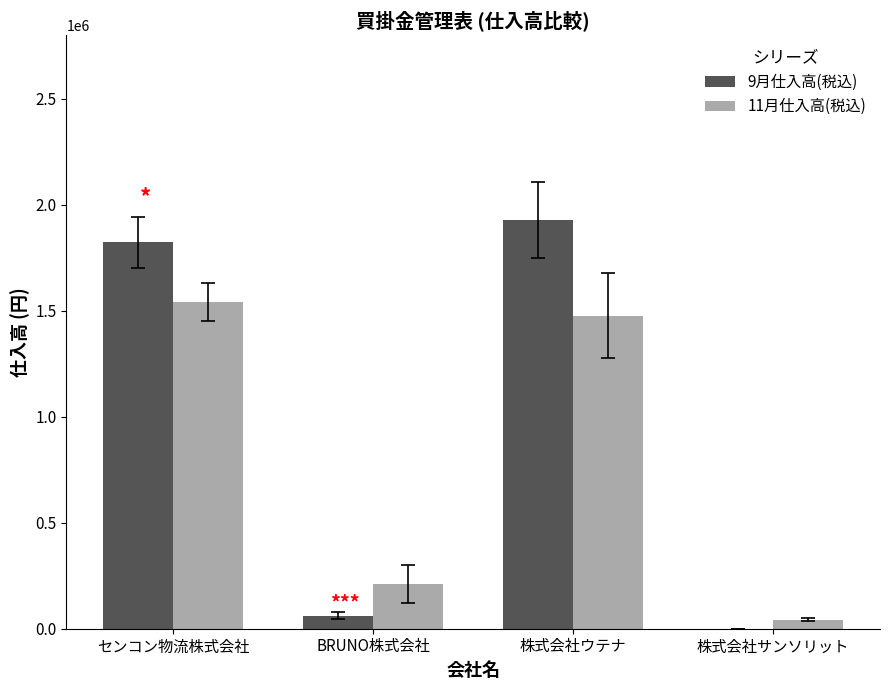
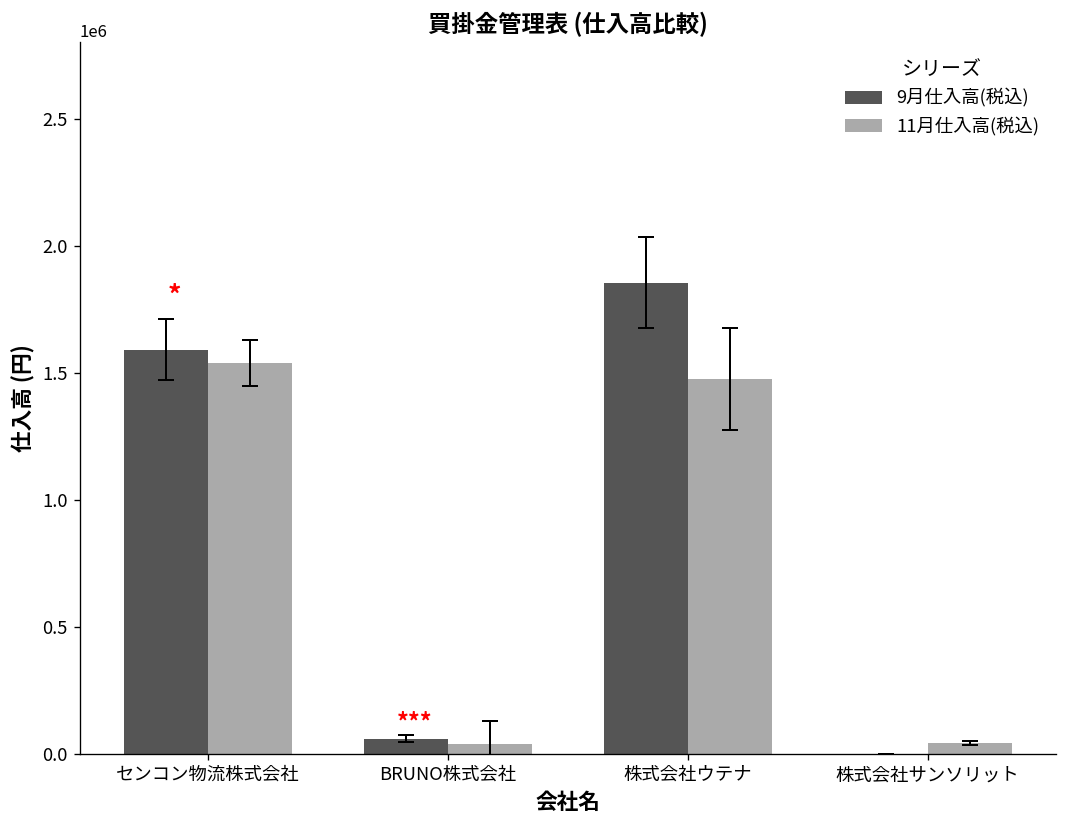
  {
    "9月仕入高(税込)": {
-     "センコン物流株式会社": 1820000,
+     "センコン物流株式会社": 1590000,
      "BRUNO株式会社": 60000,
-     "株式会社ウテナ": 1930000,
+     "株式会社ウテナ": 1850000,
      "株式会社サンソリット": 0
    },
    "11月仕入高(税込)": {
      "センコン物流株式会社": 1540000,
-     "BRUNO株式会社": 210000,
+     "BRUNO株式会社": 40000,
      "株式会社ウテナ": 1480000,
      "株式会社サンソリット": 40000
    }
  }
